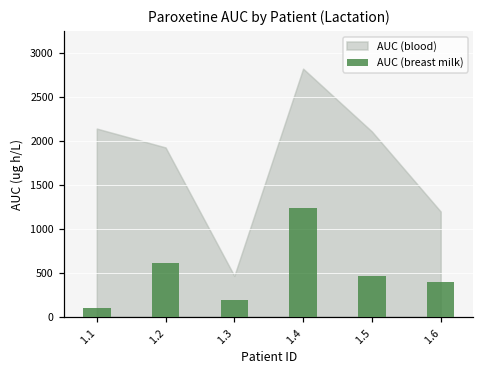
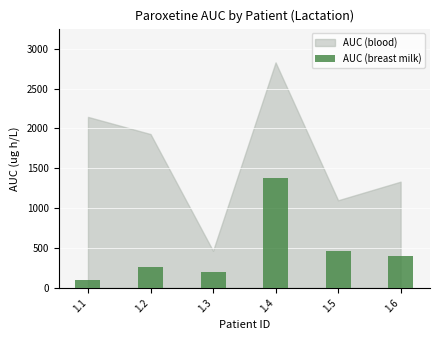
  {
    "AUC (breast milk)": {
      "1.1": 100,
-     "1.2": 600,
+     "1.2": 300,
      "1.3": 200,
-     "1.4": 1200,
+     "1.4": 1400,
      "1.5": 500,
      "1.6": 400
    },
    "AUC (blood)": {
      "1.1": 2100,
      "1.2": 1900,
      "1.3": 500,
      "1.4": 2800,
-     "1.5": 2100,
-     "1.6": 1200
+     "1.5": 1100,
+     "1.6": 1300
    }
  }
